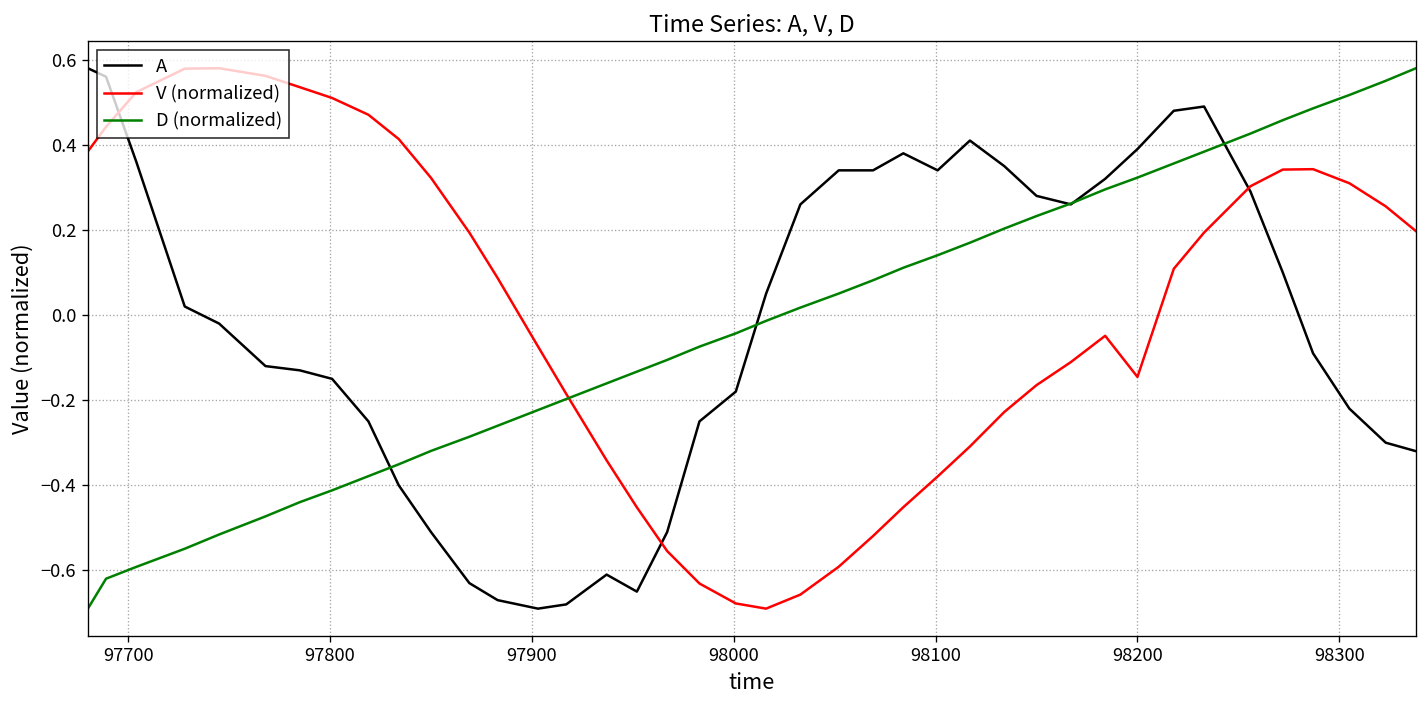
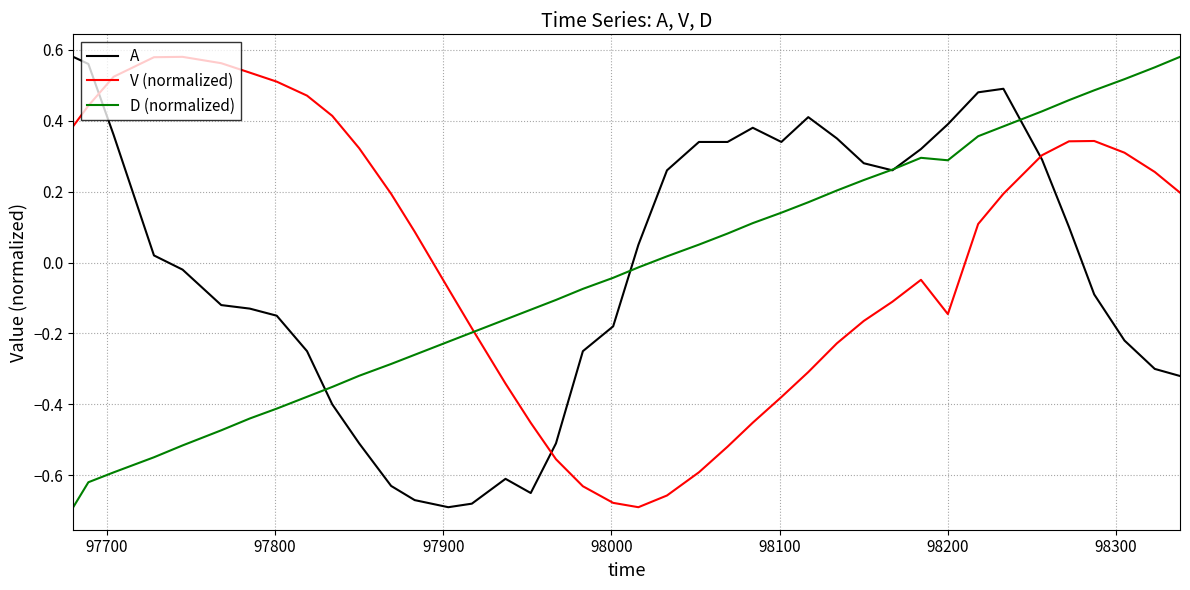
  {
    "A": {
      "98200": 0.39
    },
    "V (normalized)": {
      "98200": -0.15
    },
    "D (normalized)": {
-     "98200": 0.32
+     "98200": 0.29
    }
  }
